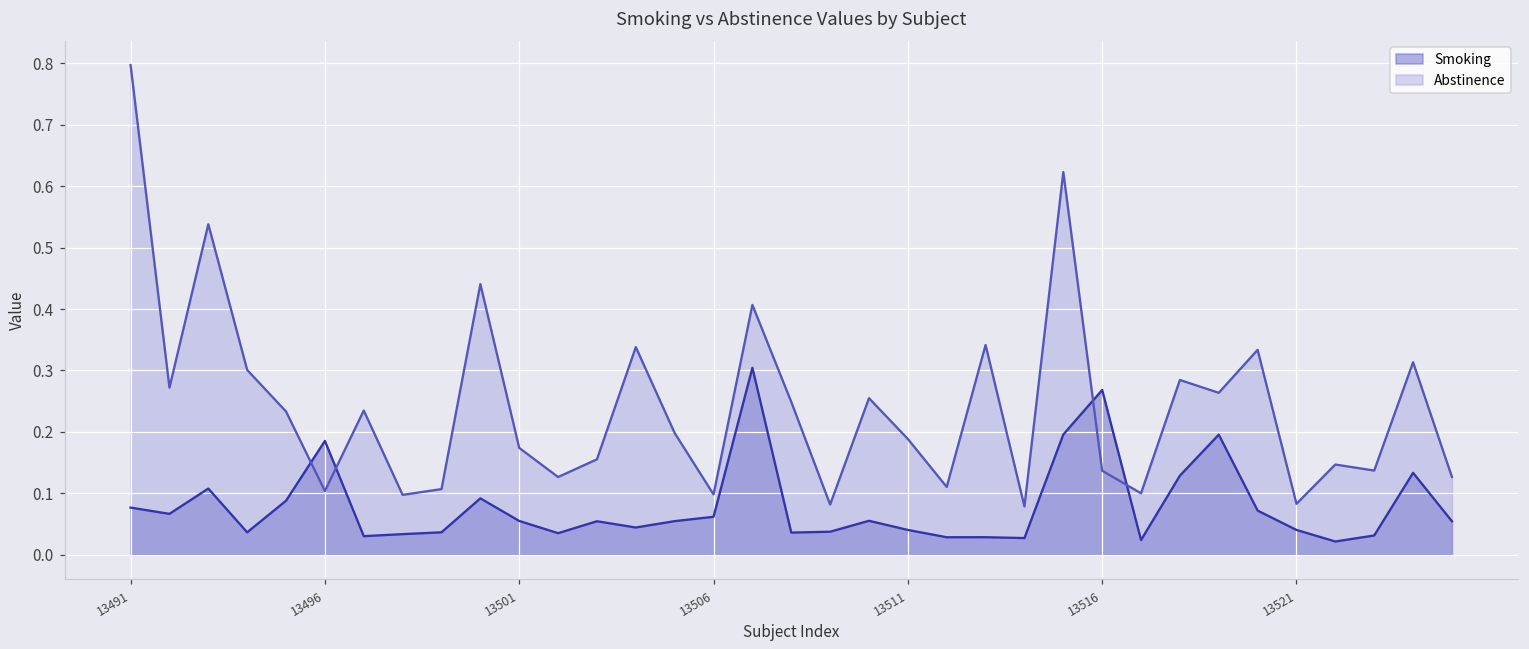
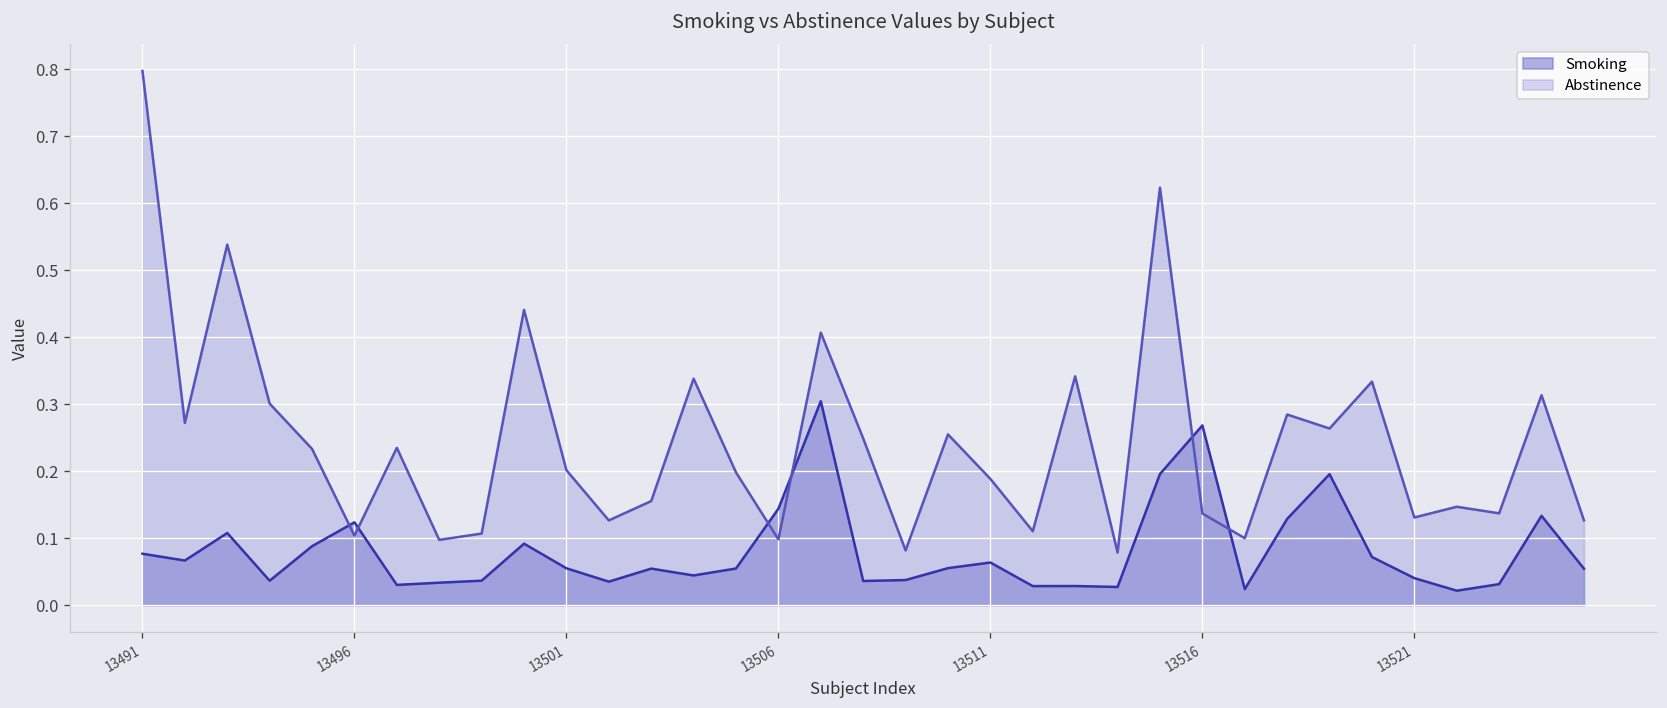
  {
    "Smoking": {
      "13491": 0.08,
-     "13496": 0.19,
+     "13496": 0.12,
      "13501": 0.06,
-     "13506": 0.06,
-     "13511": 0.04,
+     "13506": 0.14,
+     "13511": 0.06,
      "13516": 0.27,
      "13521": 0.04
    },
    "Abstinence": {
      "13491": 0.80,
      "13496": 0.10,
-     "13501": 0.17,
+     "13501": 0.20,
      "13506": 0.10,
      "13511": 0.19,
      "13516": 0.14,
-     "13521": 0.08
+     "13521": 0.13
    }
  }
